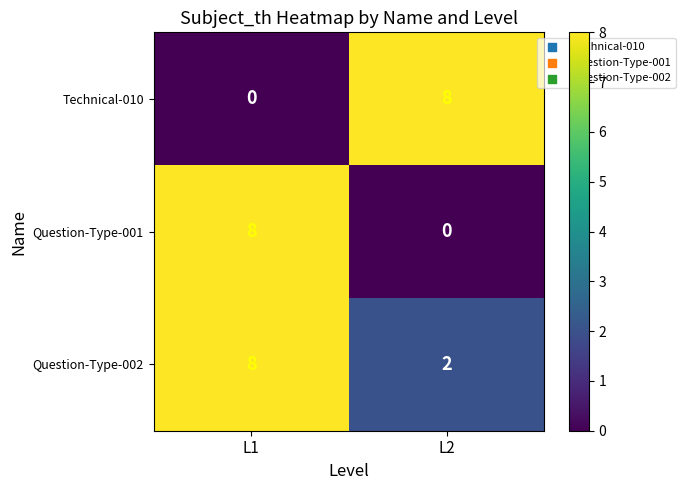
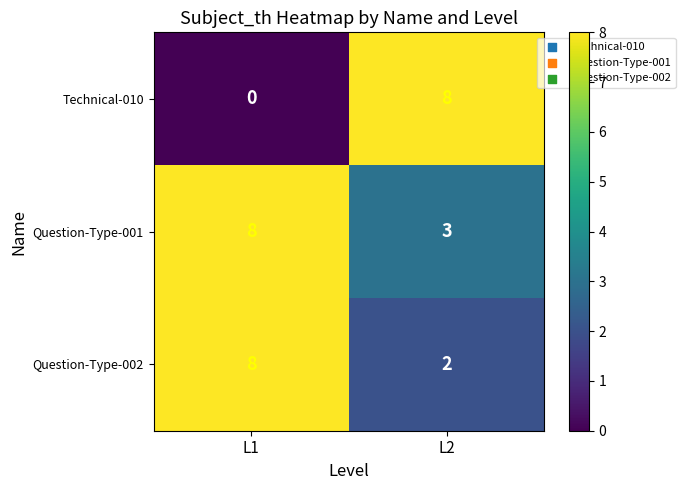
  {
    "Technical-010": {
      "L1": 0
    },
    "Question-Type-001": {
-     "L2": 0
+     "L2": 3
    },
    "Question-Type-002": {
      "L2": 2
    }
  }
